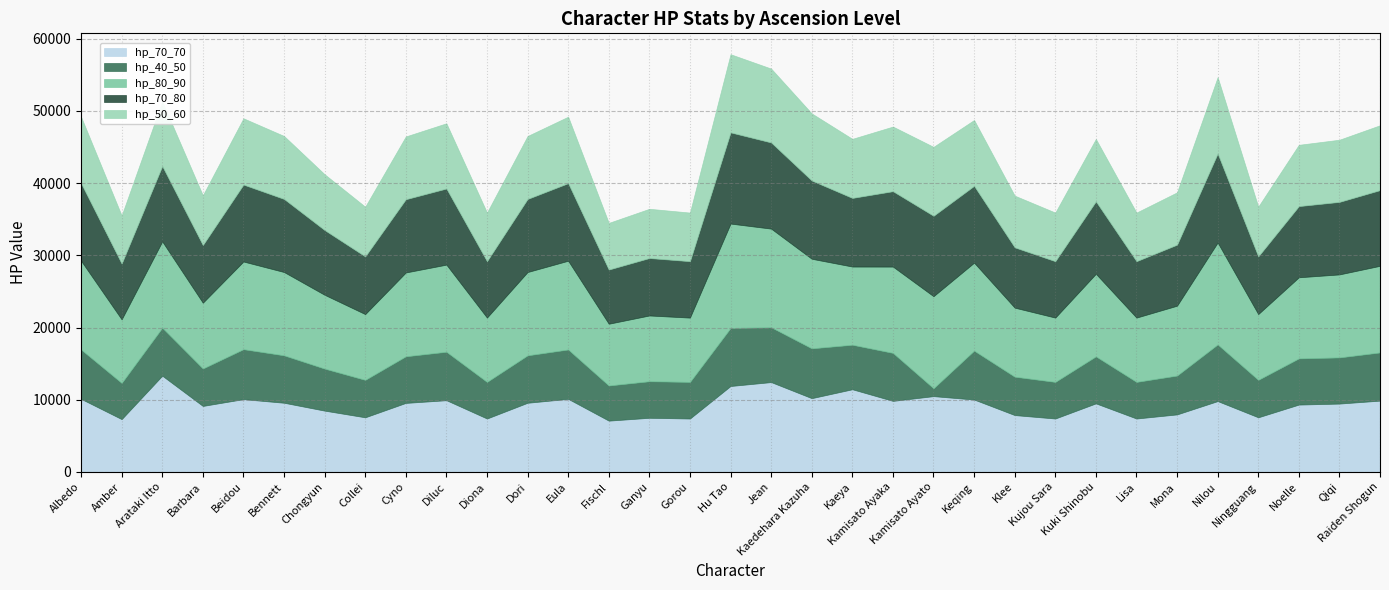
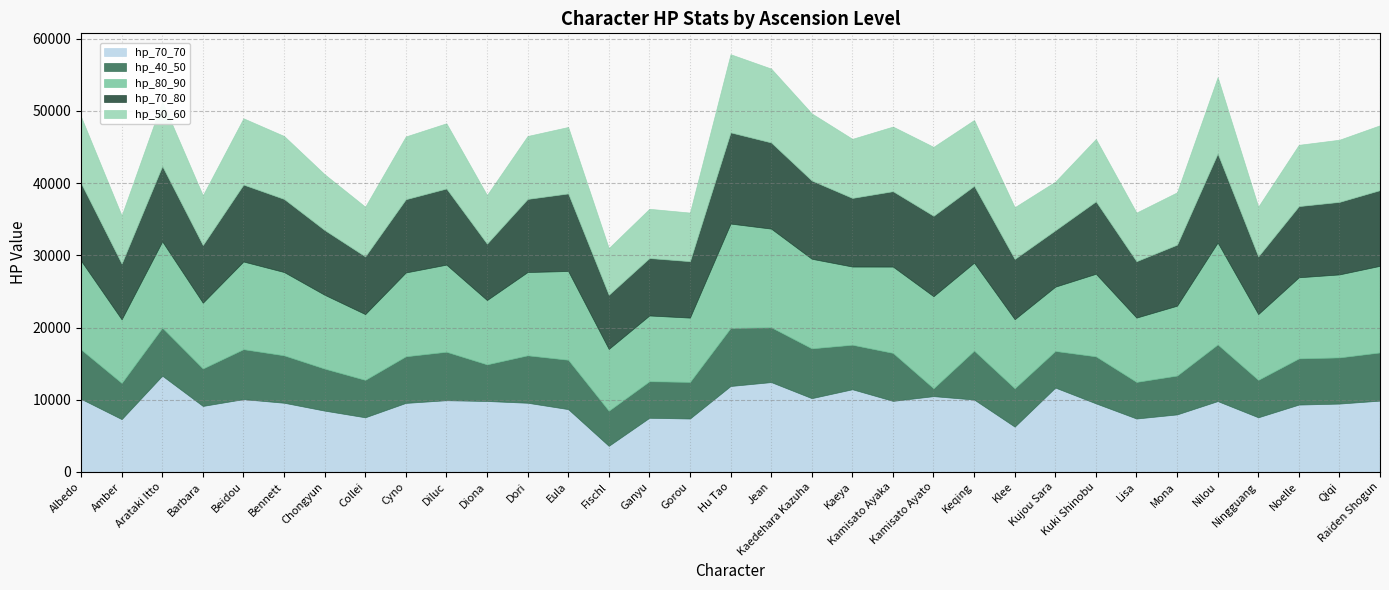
  {
    "hp_70_70": {
      "Albedo": 10000,
      "Amber": 7000,
      "Arataki Itto": 13000,
      "Barbara": 9000,
      "Beidou": 10000,
      "Bennett": 10000,
      "Chongyun": 8000,
      "Collei": 8000,
      "Cyno": 10000,
      "Diluc": 10000,
-     "Diona": 7000,
+     "Diona": 10000,
      "Dori": 10000,
-     "Eula": 10000,
-     "Fischl": 7000,
+     "Eula": 9000,
+     "Fischl": 4000,
      "Ganyu": 7000,
      "Gorou": 7000,
      "Hu Tao": 12000,
      "Jean": 12000,
      "Kaedehara Kazuha": 10000,
      "Kaeya": 11000,
      "Kamisato Ayaka": 10000,
      "Kamisato Ayato": 10000,
      "Keqing": 10000,
-     "Klee": 8000,
-     "Kujou Sara": 7000,
+     "Klee": 6000,
+     "Kujou Sara": 12000,
      "Kuki Shinobu": 9000,
      "Lisa": 7000,
      "Mona": 8000,
      "Nilou": 10000,
      "Ningguang": 8000,
      "Noelle": 9000,
      "Qiqi": 9000,
      "Raiden Shogun": 10000
    }
  }
